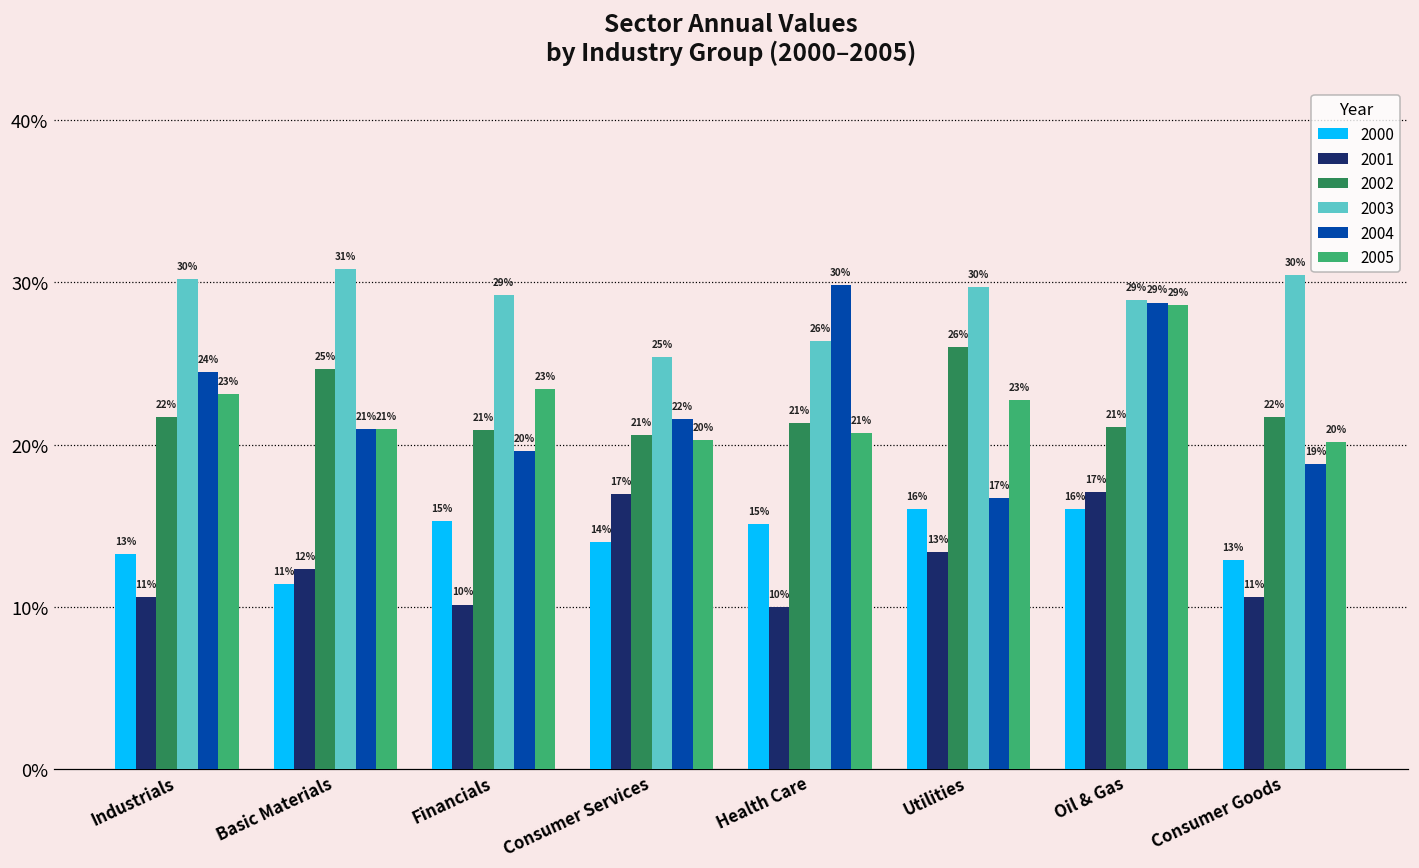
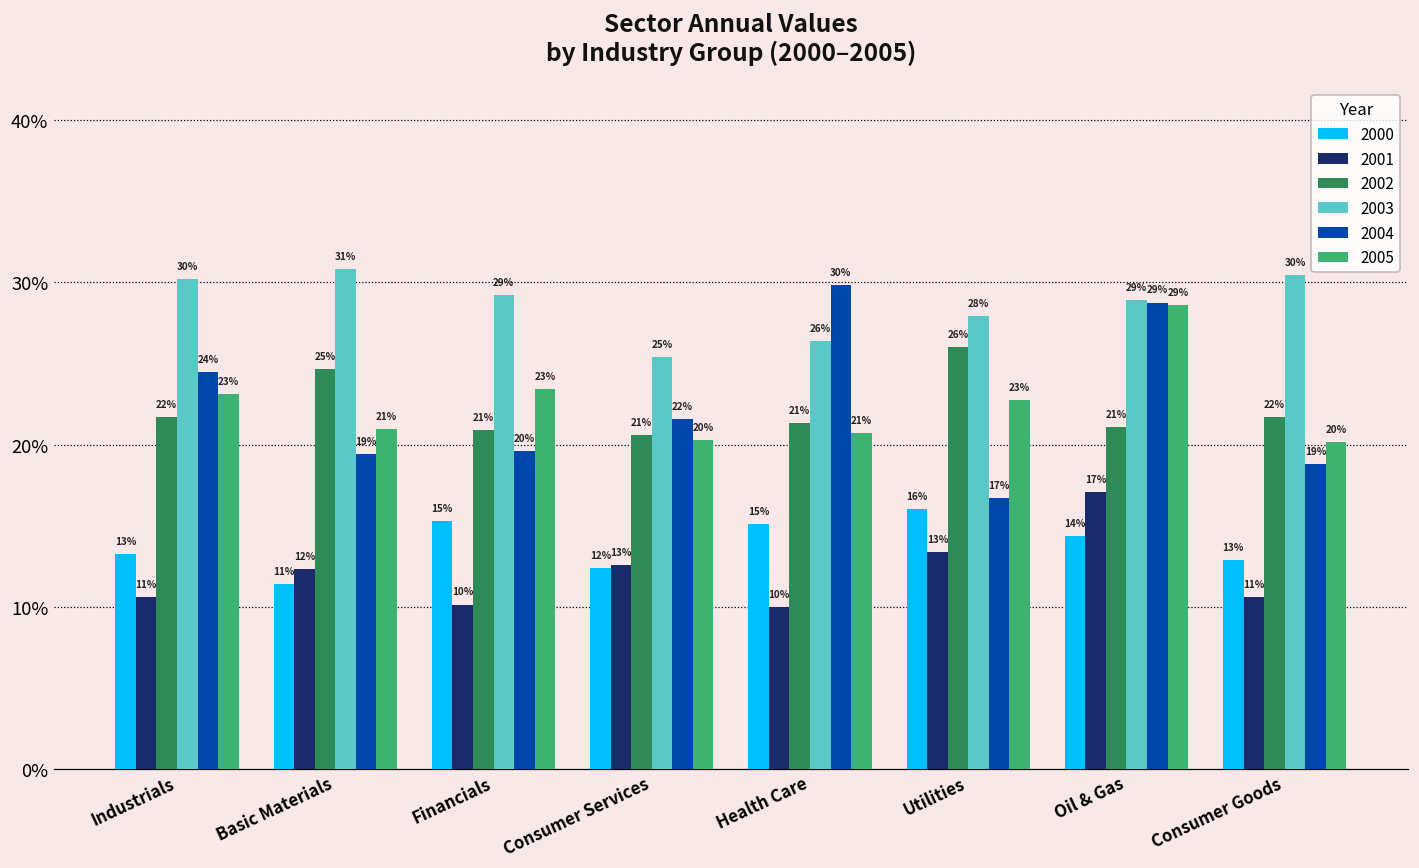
  {
    "2000": {
      "Industrials": "13%",
      "Basic Materials": "11%",
      "Financials": "15%",
-     "Consumer Services": "14%",
+     "Consumer Services": "12%",
      "Health Care": "15%",
      "Utilities": "16%",
-     "Oil & Gas": "16%",
+     "Oil & Gas": "14%",
      "Consumer Goods": "13%"
    },
    "2001": {
      "Industrials": "11%",
      "Basic Materials": "12%",
      "Financials": "10%",
-     "Consumer Services": "17%",
+     "Consumer Services": "13%",
      "Health Care": "10%",
      "Utilities": "13%",
      "Oil & Gas": "17%",
      "Consumer Goods": "11%"
    },
    "2003": {
      "Industrials": "30%",
      "Basic Materials": "31%",
      "Financials": "29%",
      "Consumer Services": "25%",
      "Health Care": "26%",
-     "Utilities": "30%",
+     "Utilities": "28%",
      "Oil & Gas": "29%",
      "Consumer Goods": "30%"
    },
    "2004": {
      "Industrials": "24%",
-     "Basic Materials": "21%",
+     "Basic Materials": "19%",
      "Financials": "20%",
      "Consumer Services": "22%",
      "Health Care": "30%",
      "Utilities": "17%",
      "Oil & Gas": "29%",
      "Consumer Goods": "19%"
    }
  }
